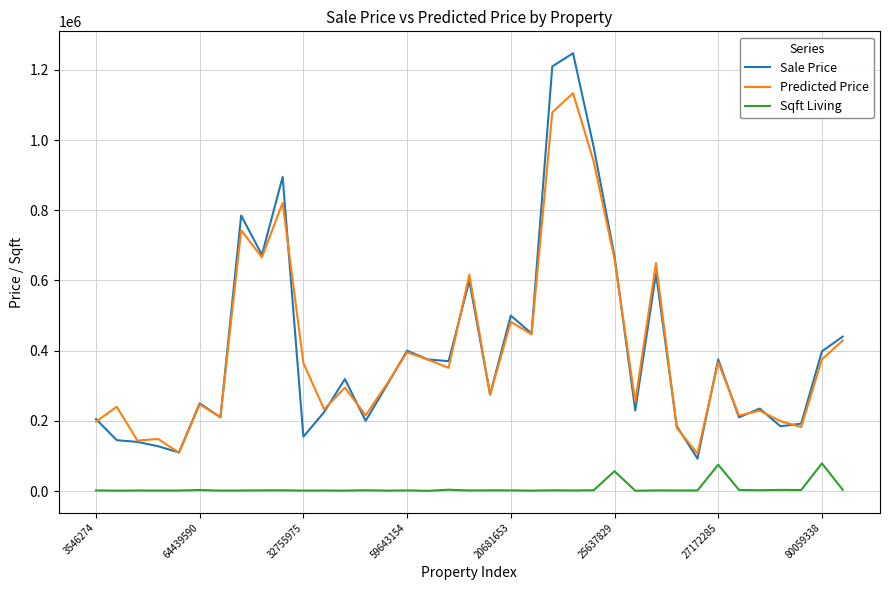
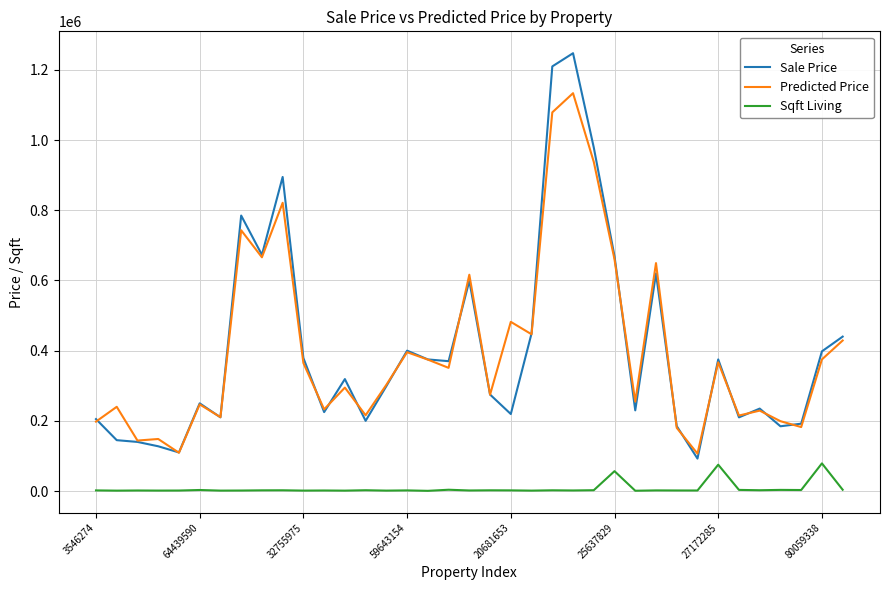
  {
    "Sale Price": {
-     "32755975": 150000,
-     "20681653": 500000,
+     "32755975": 380000,
+     "20681653": 220000,
      "25637829": 670000,
      "27172285": 380000,
      "80059338": 400000
    },
    "Predicted Price": {
      "32755975": 360000,
      "20681653": 480000,
      "25637829": 660000,
      "27172285": 370000,
      "80059338": 380000
    },
    "Sqft Living": {
      "3546274": 0,
      "64439590": 0,
      "32755975": 0,
      "59643154": 0,
      "20681653": 0,
      "25637829": 60000,
      "27172285": 80000,
      "80059338": 80000
    }
  }
